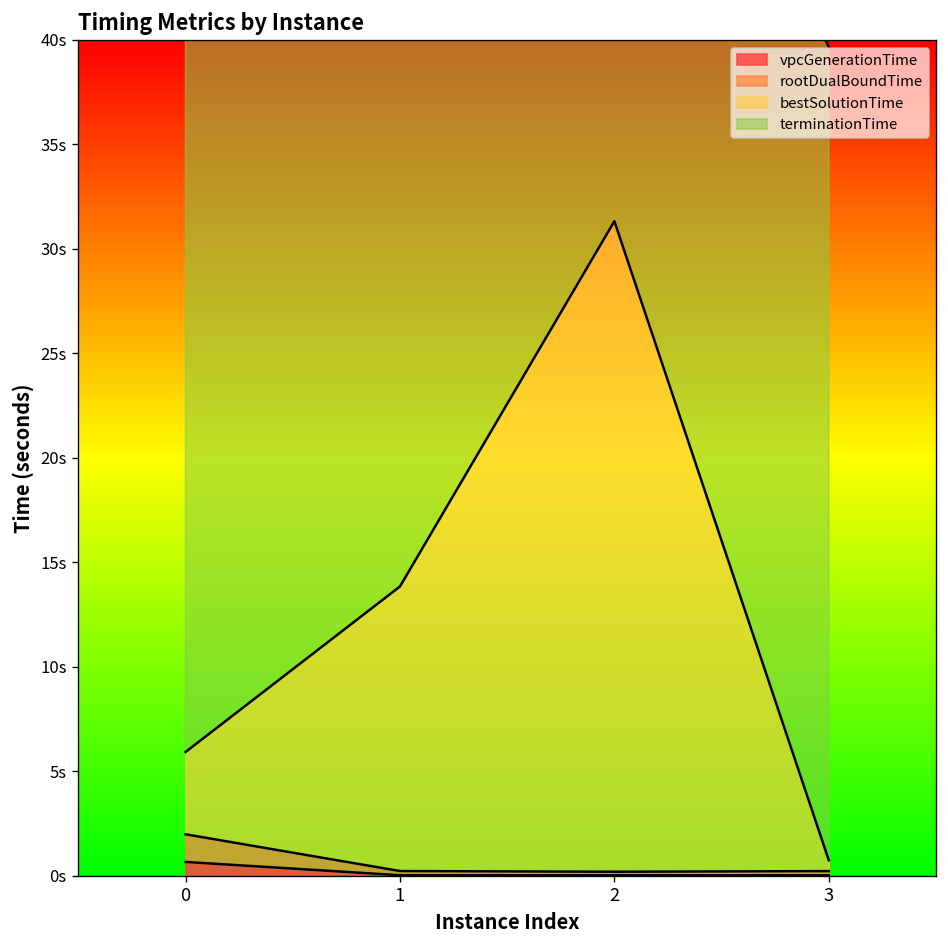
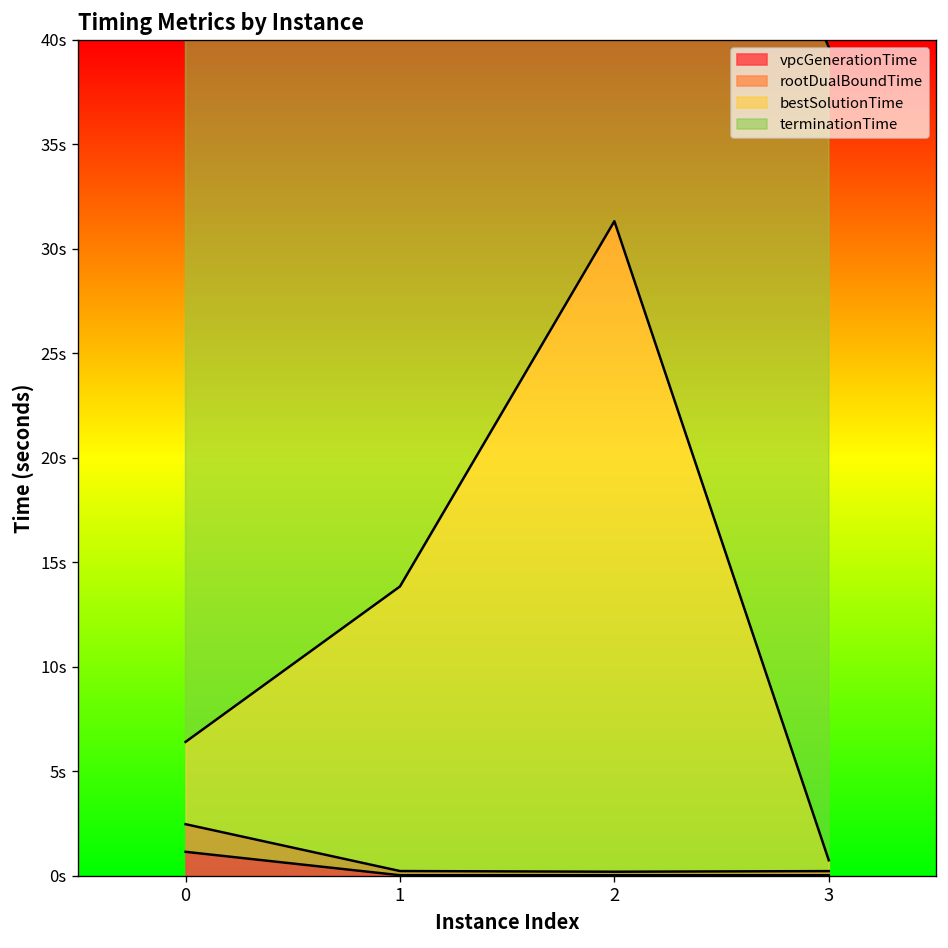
  {
    "vpcGenerationTime": {
-     "0": "0.7s",
+     "0": "1.1s",
      "1": "0.0s",
      "2": "0.0s",
      "3": "0.0s"
    },
    "rootDualBoundTime": {
      "0": "1.3s",
      "1": "0.2s",
      "2": "0.2s",
      "3": "0.2s"
    },
    "bestSolutionTime": {
      "0": "3.9s",
      "1": "13.6s",
      "2": "31.1s",
      "3": "0.5s"
    },
    "terminationTime": {
      "3": "38.9s"
    }
  }
